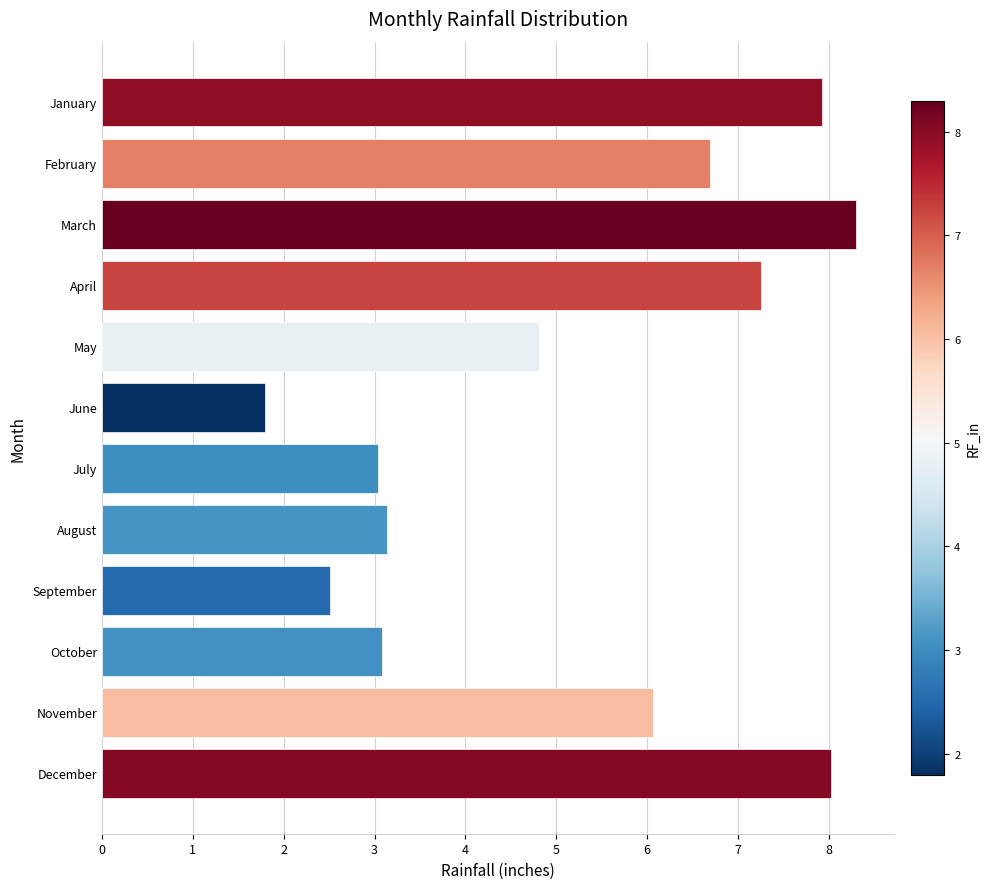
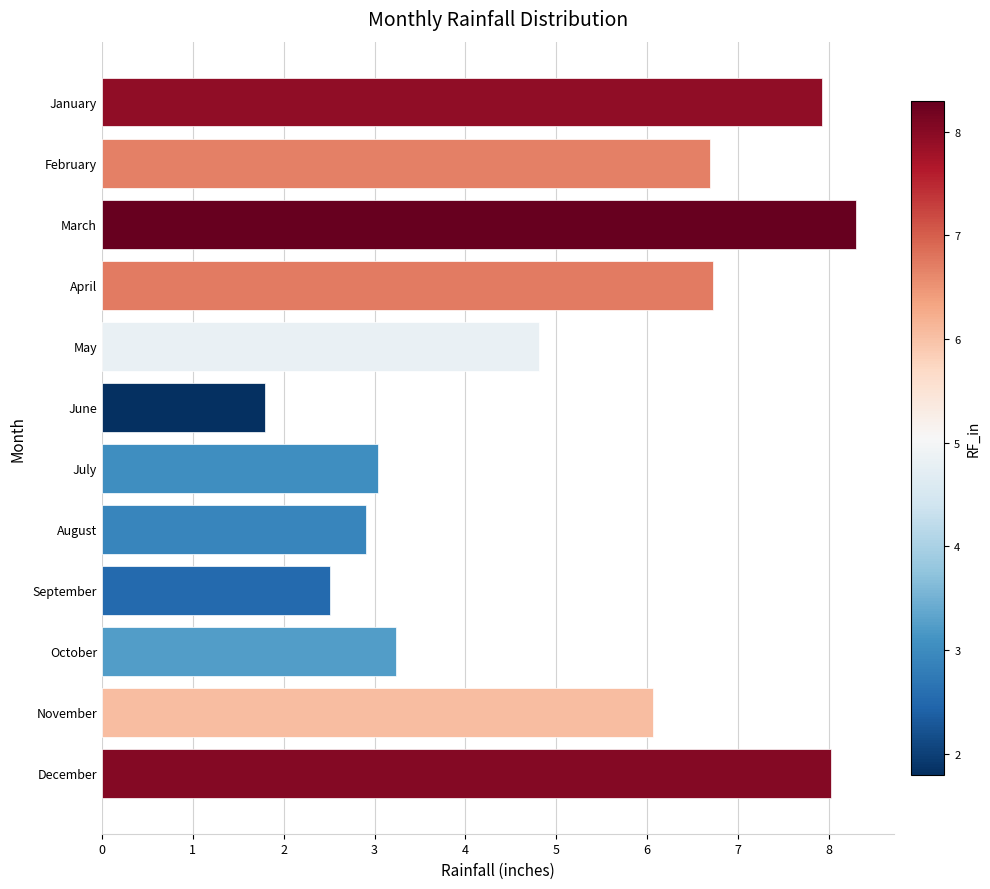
  {
    "January": 7.9,
    "February": 6.7,
    "March": 8.3,
-   "April": 7.2,
+   "April": 6.7,
    "May": 4.8,
    "June": 1.8,
    "July": 3.0,
-   "August": 3.1,
+   "August": 2.9,
    "September": 2.5,
-   "October": 3.1,
+   "October": 3.2,
    "November": 6.1,
    "December": 8.0
  }
